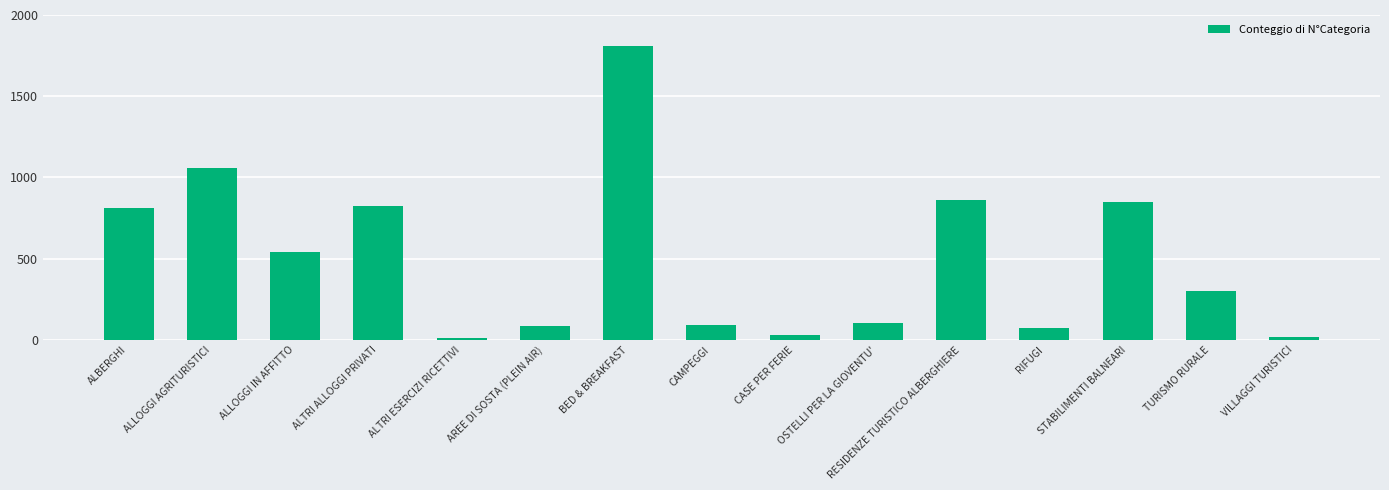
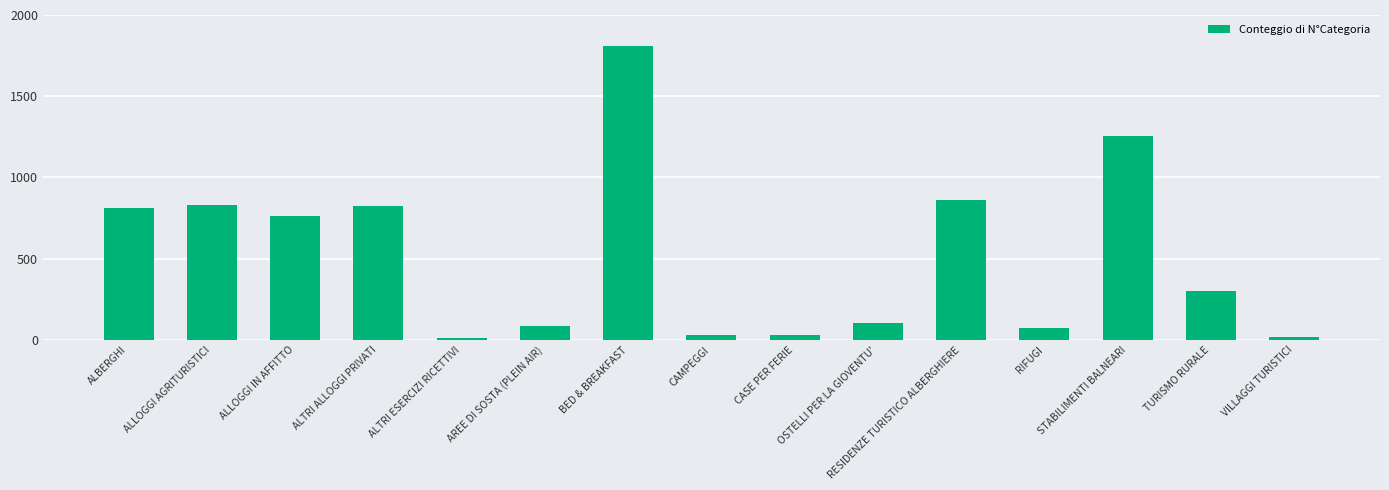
  {
    "ALBERGHI": 810,
-   "ALLOGGI AGRITURISTICI": 1060,
-   "ALLOGGI IN AFFITTO": 540,
+   "ALLOGGI AGRITURISTICI": 830,
+   "ALLOGGI IN AFFITTO": 770,
    "ALTRI ALLOGGI PRIVATI": 830,
    "AREE DI SOSTA (PLEIN AIR)": 90,
    "BED & BREAKFAST": 1810,
-   "CAMPEGGI": 90,
+   "CAMPEGGI": 30,
    "CASE PER FERIE": 30,
    "OSTELLI PER LA GIOVENTU'": 100,
    "RESIDENZE TURISTICO ALBERGHIERE": 860,
    "RIFUGI": 70,
-   "STABILIMENTI BALNEARI": 850,
+   "STABILIMENTI BALNEARI": 1260,
    "TURISMO RURALE": 300,
    "VILLAGGI TURISTICI": 20
  }
